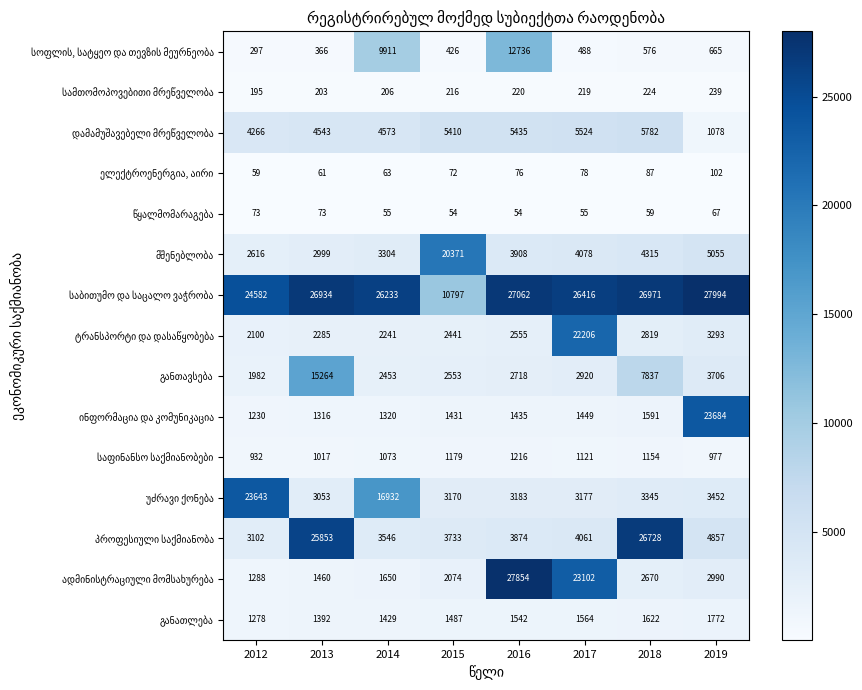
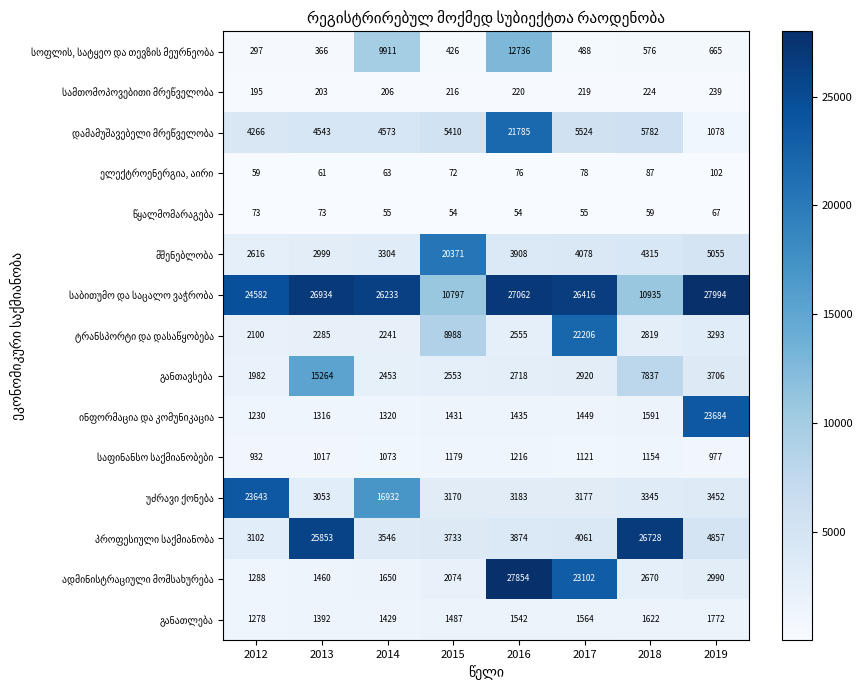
  {
    "სოფლის, სატყეო და თევზის მეურნეობა": {
      "2012": 297,
      "2013": 366,
      "2014": 9911,
      "2015": 426,
      "2016": 12736,
      "2017": 488,
      "2018": 576,
      "2019": 665
    },
    "სამთომოპოვებითი მრეწველობა": {
      "2012": 195,
      "2013": 203,
      "2014": 206,
      "2015": 216,
      "2016": 220,
      "2017": 219,
      "2018": 224,
      "2019": 239
    },
    "დამამუშავებელი მრეწველობა": {
      "2012": 4266,
      "2013": 4543,
      "2014": 4573,
      "2015": 5410,
-     "2016": 5435,
+     "2016": 21785,
      "2017": 5524,
      "2018": 5782,
      "2019": 1078
    },
    "ელექტროენერგია, აირი": {
      "2012": 59,
      "2013": 61,
      "2014": 63,
      "2015": 72,
      "2016": 76,
      "2017": 78,
      "2018": 87,
      "2019": 102
    },
    "წყალმომარაგება": {
      "2012": 73,
      "2013": 73,
      "2014": 55,
      "2015": 54,
      "2016": 54,
      "2017": 55,
      "2018": 59,
      "2019": 67
    },
    "მშენებლობა": {
      "2012": 2616,
      "2013": 2999,
      "2014": 3304,
      "2015": 20371,
      "2016": 3908,
      "2017": 4078,
      "2018": 4315,
      "2019": 5055
    },
    "საბითუმო და საცალო ვაჭრობა": {
      "2012": 24582,
      "2013": 26934,
      "2014": 26233,
      "2015": 10797,
      "2016": 27062,
      "2017": 26416,
-     "2018": 26971,
+     "2018": 10935,
      "2019": 27994
    },
    "ტრანსპორტი და დასაწყობება": {
      "2012": 2100,
      "2013": 2285,
      "2014": 2241,
-     "2015": 2441,
+     "2015": 8988,
      "2016": 2555,
      "2017": 22206,
      "2018": 2819,
      "2019": 3293
    },
    "განთავსება": {
      "2012": 1982,
      "2013": 15264,
      "2014": 2453,
      "2015": 2553,
      "2016": 2718,
      "2017": 2920,
      "2018": 7837,
      "2019": 3706
    },
    "ინფორმაცია და კომუნიკაცია": {
      "2012": 1230,
      "2013": 1316,
      "2014": 1320,
      "2015": 1431,
      "2016": 1435,
      "2017": 1449,
      "2018": 1591,
      "2019": 23684
    },
    "საფინანსო საქმიანობები": {
      "2012": 932,
      "2013": 1017,
      "2014": 1073,
      "2015": 1179,
      "2016": 1216,
      "2017": 1121,
      "2018": 1154,
      "2019": 977
    },
    "უძრავი ქონება": {
      "2012": 23643,
      "2013": 3053,
      "2014": 16932,
      "2015": 3170,
      "2016": 3183,
      "2017": 3177,
      "2018": 3345,
      "2019": 3452
    },
    "პროფესიული საქმიანობა": {
      "2012": 3102,
      "2013": 25853,
      "2014": 3546,
      "2015": 3733,
      "2016": 3874,
      "2017": 4061,
      "2018": 26728,
      "2019": 4857
    },
    "ადმინისტრაციული მომსახურება": {
      "2012": 1288,
      "2013": 1460,
      "2014": 1650,
      "2015": 2074,
      "2016": 27854,
      "2017": 23102,
      "2018": 2670,
      "2019": 2990
    },
    "განათლება": {
      "2012": 1278,
      "2013": 1392,
      "2014": 1429,
      "2015": 1487,
      "2016": 1542,
      "2017": 1564,
      "2018": 1622,
      "2019": 1772
    }
  }
